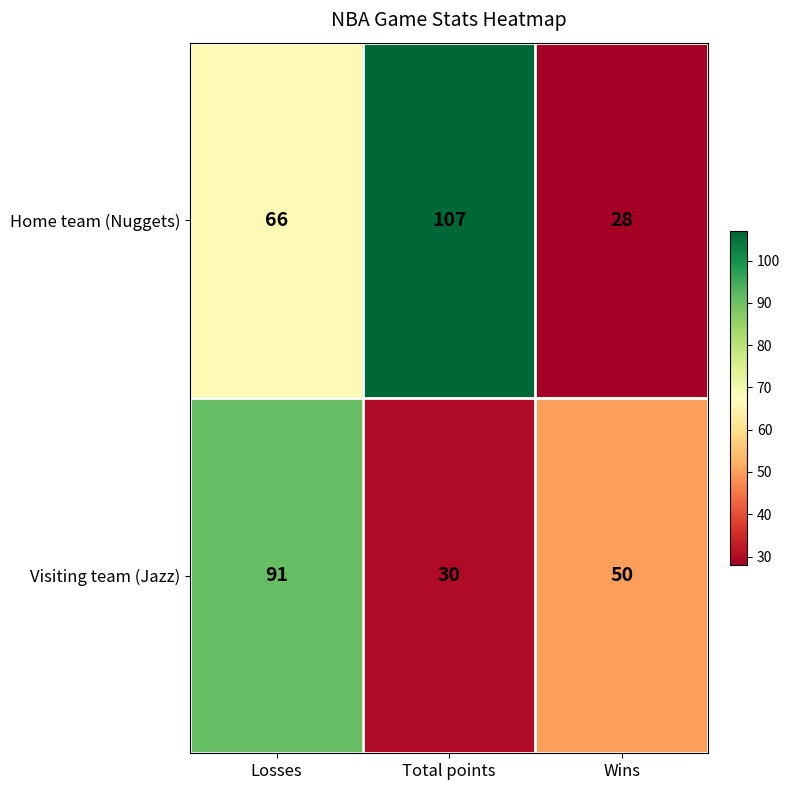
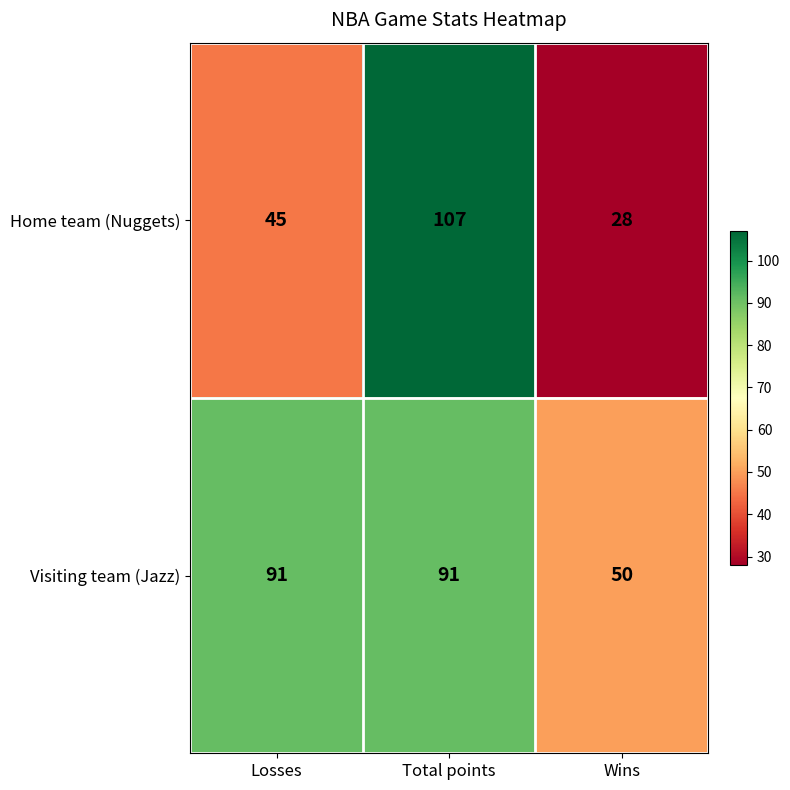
  {
    "Home team (Nuggets)": {
-     "Losses": 66,
+     "Losses": 45,
      "Total points": 107,
      "Wins": 28
    },
    "Visiting team (Jazz)": {
      "Losses": 91,
-     "Total points": 30,
+     "Total points": 91,
      "Wins": 50
    }
  }
